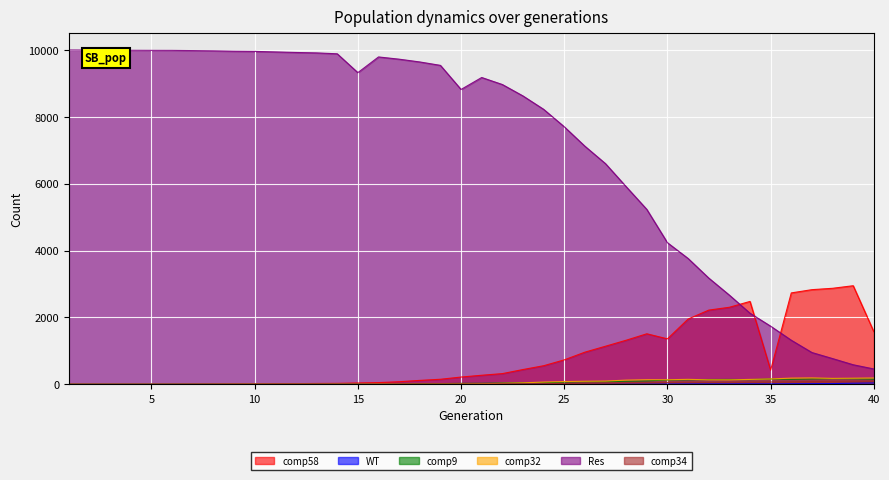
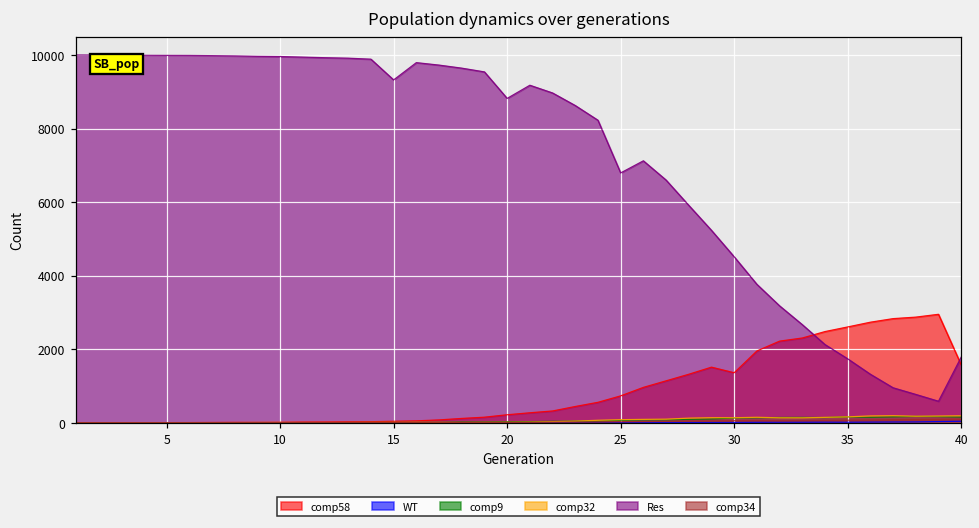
  {
    "comp58": {
      "20": 200,
      "25": 700,
      "30": 1400,
-     "35": 400,
+     "35": 2600,
      "40": 1600
    },
    "Res": {
      "5": 10000,
      "10": 10000,
      "15": 9300,
      "20": 8800,
-     "25": 7700,
-     "30": 4200,
+     "25": 6800,
+     "30": 4500,
      "35": 1700,
-     "40": 500
+     "40": 1800
    }
  }
